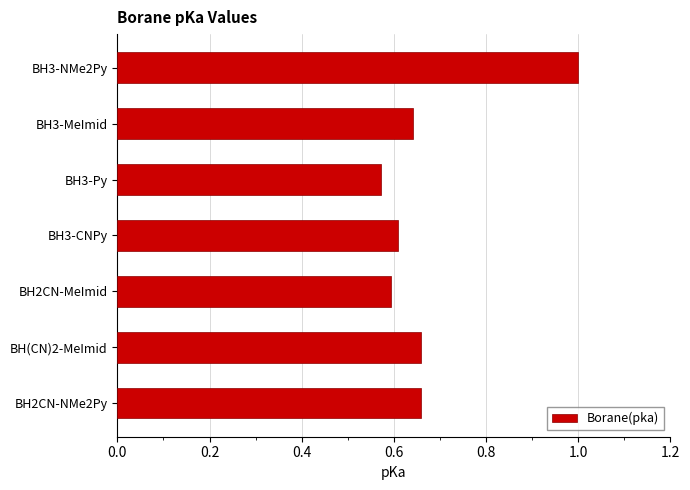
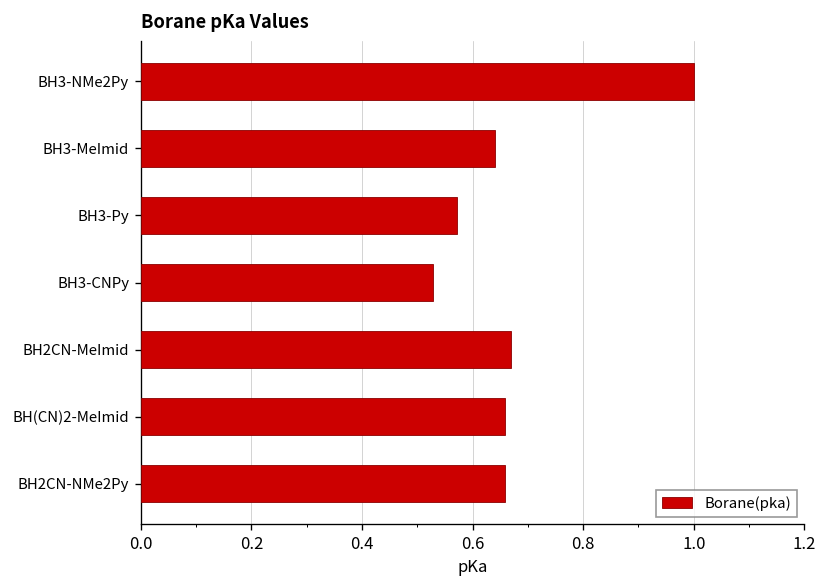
  {
    "BH3-NMe2Py": 1.00,
    "BH3-MeImid": 0.64,
    "BH3-Py": 0.57,
-   "BH3-CNPy": 0.61,
-   "BH2CN-MeImid": 0.59,
+   "BH3-CNPy": 0.53,
+   "BH2CN-MeImid": 0.67,
    "BH(CN)2-MeImid": 0.66,
    "BH2CN-NMe2Py": 0.66
  }
